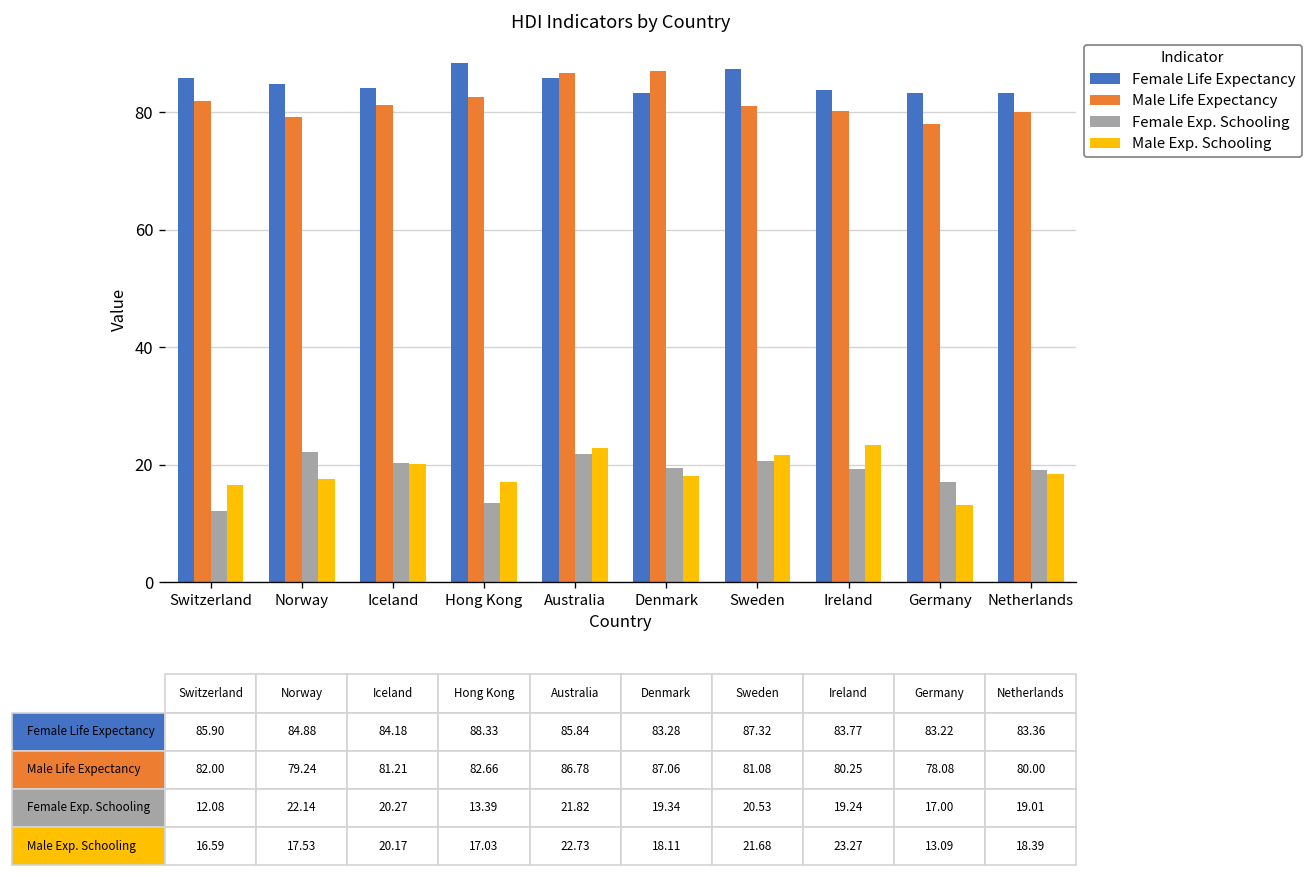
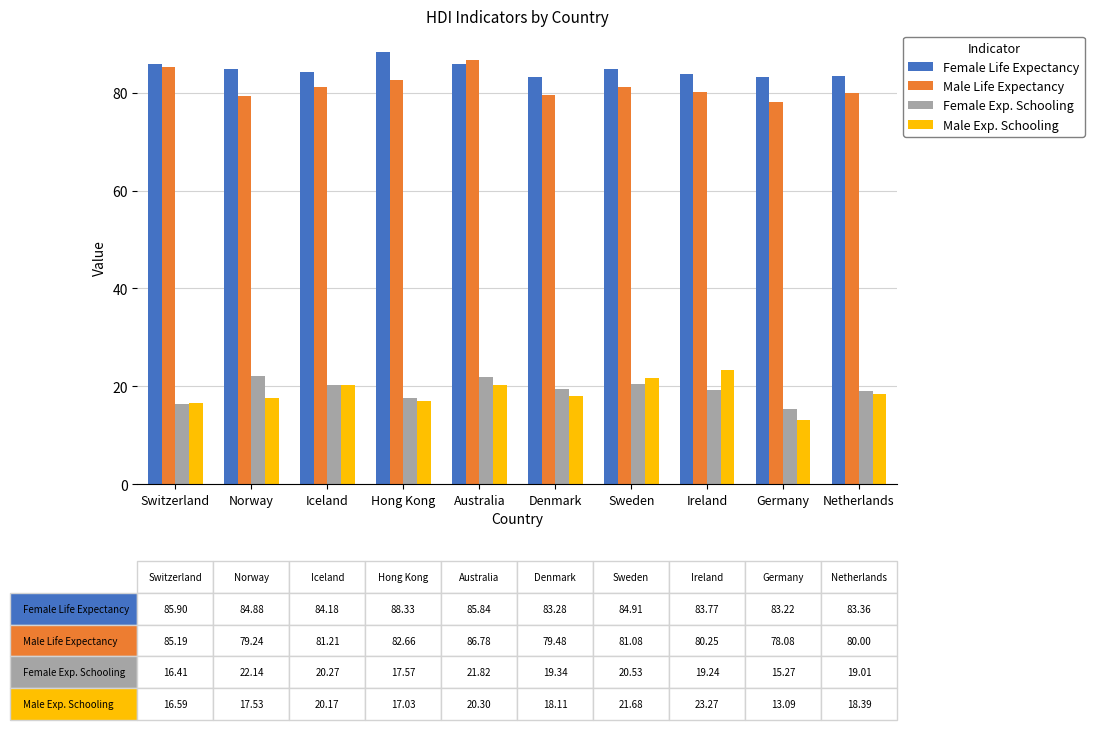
  {
    "Female Life Expectancy": {
-     "Sweden": 87.32
+     "Sweden": 84.91
    },
    "Male Life Expectancy": {
-     "Switzerland": 82.00,
-     "Denmark": 87.06
+     "Switzerland": 85.19,
+     "Denmark": 79.48
    },
    "Female Exp. Schooling": {
-     "Switzerland": 12.08,
-     "Hong Kong": 13.39,
-     "Germany": 17.00
+     "Switzerland": 16.41,
+     "Hong Kong": 17.57,
+     "Germany": 15.27
    },
    "Male Exp. Schooling": {
-     "Australia": 22.73
+     "Australia": 20.30
    }
  }
